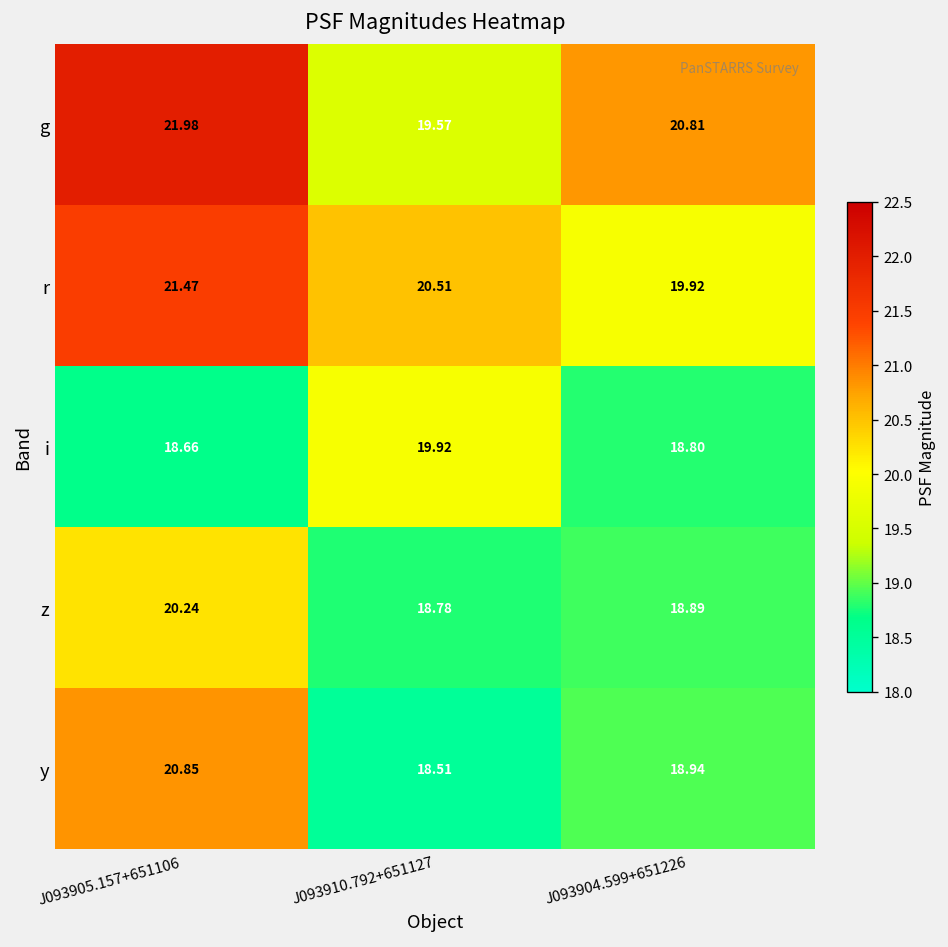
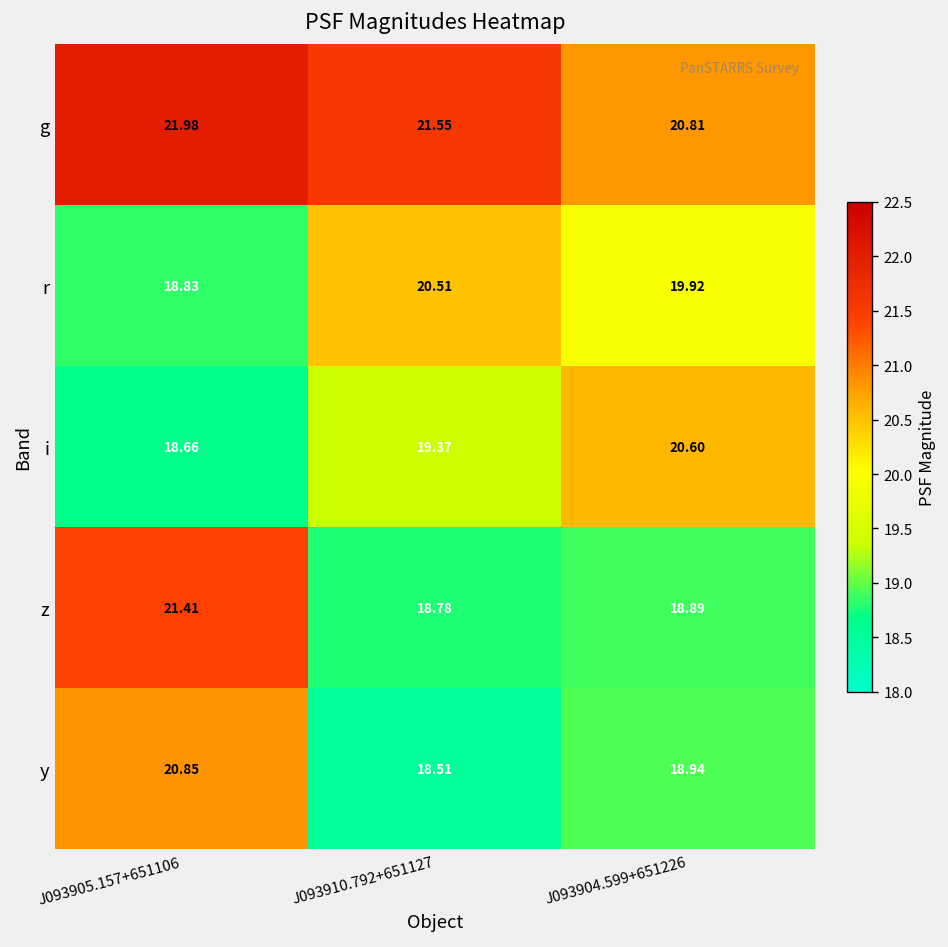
  {
    "g": {
      "J093905.157+651106": 21.98,
-     "J093910.792+651127": 19.57
+     "J093910.792+651127": 21.55
    },
    "r": {
-     "J093905.157+651106": 21.47,
+     "J093905.157+651106": 18.83,
      "J093910.792+651127": 20.51,
      "J093904.599+651226": 19.92
    },
    "i": {
      "J093905.157+651106": 18.66,
-     "J093910.792+651127": 19.92,
-     "J093904.599+651226": 18.80
+     "J093910.792+651127": 19.37,
+     "J093904.599+651226": 20.60
    },
    "z": {
-     "J093905.157+651106": 20.24,
+     "J093905.157+651106": 21.41,
      "J093910.792+651127": 18.78,
      "J093904.599+651226": 18.89
    },
    "y": {
      "J093905.157+651106": 20.85,
      "J093910.792+651127": 18.51,
      "J093904.599+651226": 18.94
    }
  }
